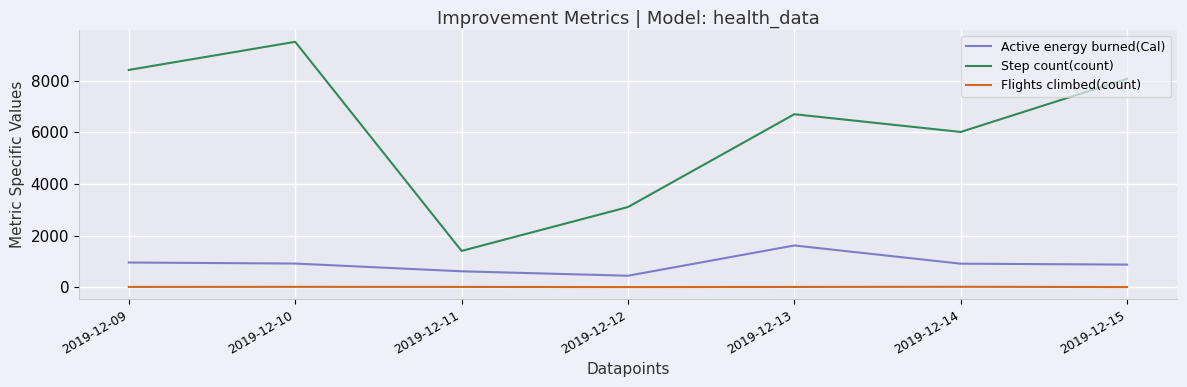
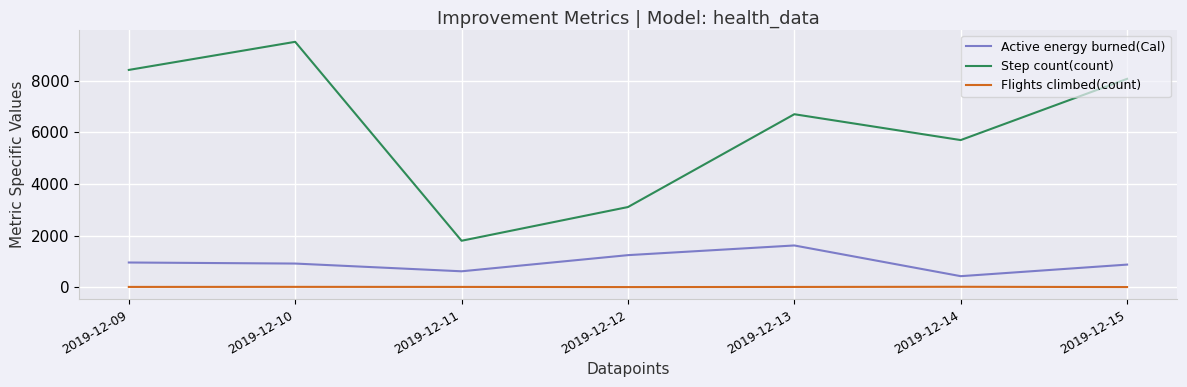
  {
    "Active energy burned(Cal)": {
      "2019-12-09": 1000,
      "2019-12-10": 900,
      "2019-12-11": 600,
-     "2019-12-12": 400,
+     "2019-12-12": 1200,
      "2019-12-13": 1600,
-     "2019-12-14": 900,
+     "2019-12-14": 400,
      "2019-12-15": 900
    },
    "Step count(count)": {
      "2019-12-09": 8400,
      "2019-12-10": 9500,
-     "2019-12-11": 1400,
+     "2019-12-11": 1800,
      "2019-12-12": 3100,
      "2019-12-13": 6700,
-     "2019-12-14": 6000
+     "2019-12-14": 5700
    },
    "Flights climbed(count)": {
      "2019-12-09": 0,
      "2019-12-10": 0,
      "2019-12-11": 0,
      "2019-12-12": 0,
      "2019-12-13": 0,
      "2019-12-14": 0,
      "2019-12-15": 0
    }
  }
